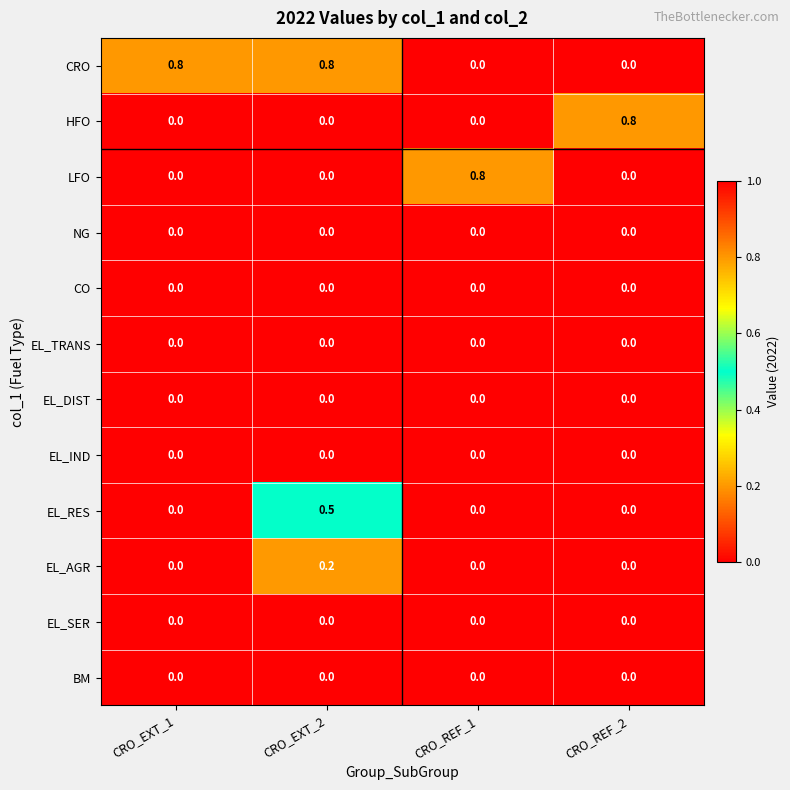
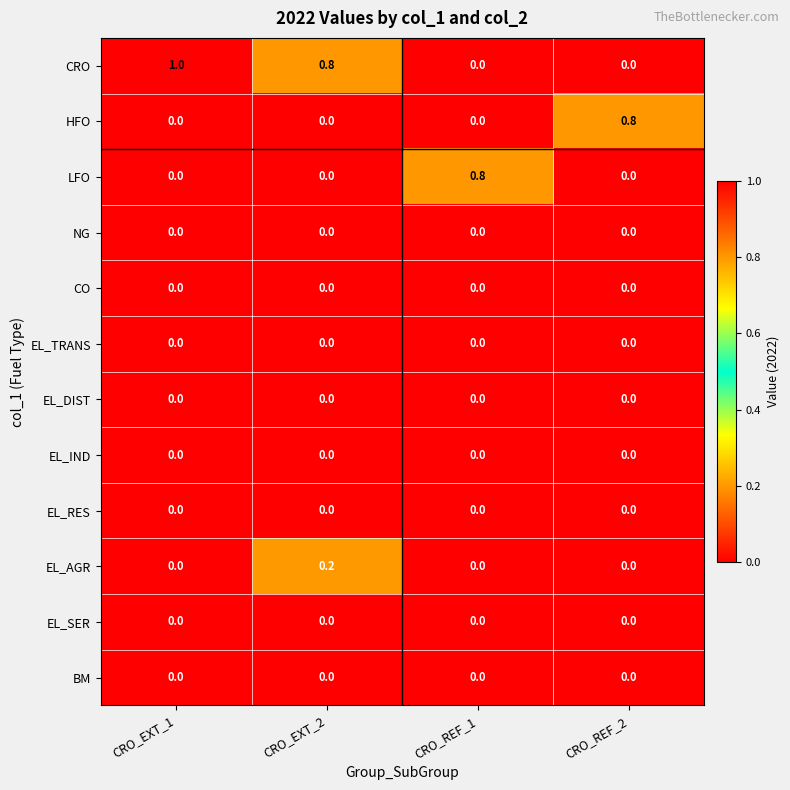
  {
    "CRO": {
-     "CRO_EXT_1": 0.8,
+     "CRO_EXT_1": 1.0,
      "CRO_EXT_2": 0.8,
      "CRO_REF_1": 0.0,
      "CRO_REF_2": 0.0
    },
    "HFO": {
      "CRO_EXT_1": 0.0,
      "CRO_EXT_2": 0.0,
      "CRO_REF_1": 0.0,
      "CRO_REF_2": 0.8
    },
    "LFO": {
      "CRO_EXT_1": 0.0,
      "CRO_EXT_2": 0.0,
      "CRO_REF_1": 0.8,
      "CRO_REF_2": 0.0
    },
    "NG": {
      "CRO_EXT_1": 0.0,
      "CRO_EXT_2": 0.0,
      "CRO_REF_1": 0.0,
      "CRO_REF_2": 0.0
    },
    "CO": {
      "CRO_EXT_1": 0.0,
      "CRO_EXT_2": 0.0,
      "CRO_REF_1": 0.0,
      "CRO_REF_2": 0.0
    },
    "EL_TRANS": {
      "CRO_EXT_1": 0.0,
      "CRO_EXT_2": 0.0,
      "CRO_REF_1": 0.0,
      "CRO_REF_2": 0.0
    },
    "EL_DIST": {
      "CRO_EXT_1": 0.0,
      "CRO_EXT_2": 0.0,
      "CRO_REF_1": 0.0,
      "CRO_REF_2": 0.0
    },
    "EL_IND": {
      "CRO_EXT_1": 0.0,
      "CRO_EXT_2": 0.0,
      "CRO_REF_1": 0.0,
      "CRO_REF_2": 0.0
    },
    "EL_RES": {
      "CRO_EXT_1": 0.0,
-     "CRO_EXT_2": 0.5,
+     "CRO_EXT_2": 0.0,
      "CRO_REF_1": 0.0,
      "CRO_REF_2": 0.0
    },
    "EL_AGR": {
      "CRO_EXT_1": 0.0,
      "CRO_EXT_2": 0.2,
      "CRO_REF_1": 0.0,
      "CRO_REF_2": 0.0
    },
    "EL_SER": {
      "CRO_EXT_1": 0.0,
      "CRO_EXT_2": 0.0,
      "CRO_REF_1": 0.0,
      "CRO_REF_2": 0.0
    },
    "BM": {
      "CRO_EXT_1": 0.0,
      "CRO_EXT_2": 0.0,
      "CRO_REF_1": 0.0,
      "CRO_REF_2": 0.0
    }
  }
